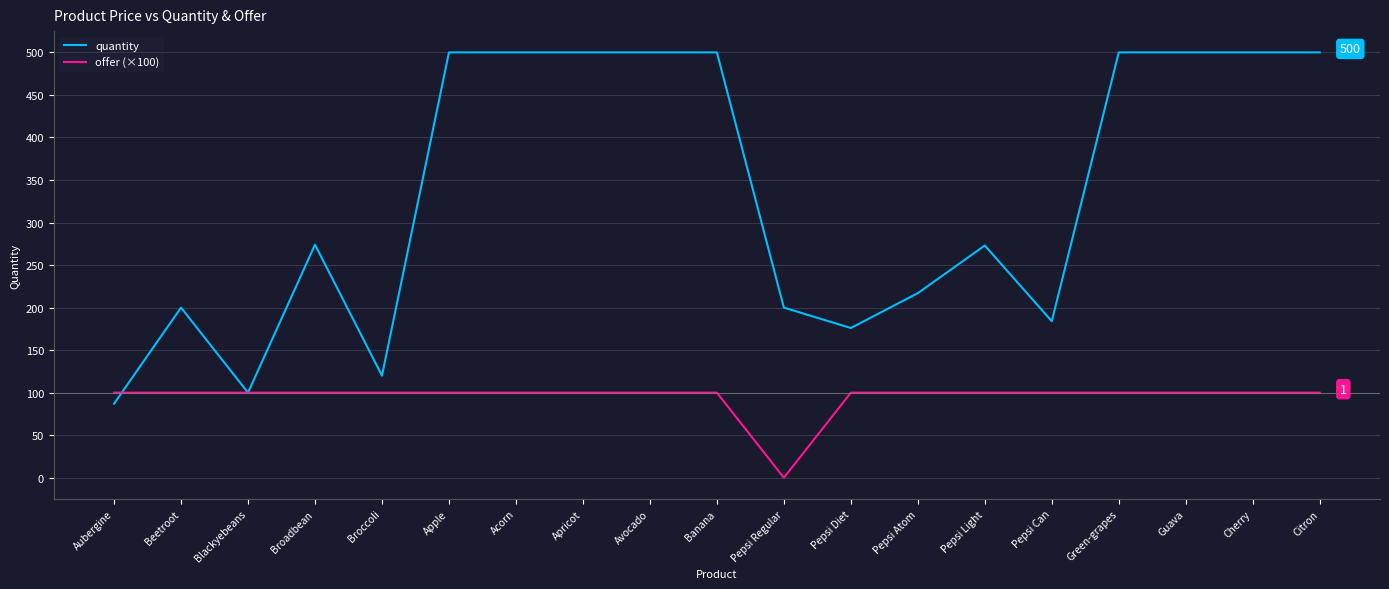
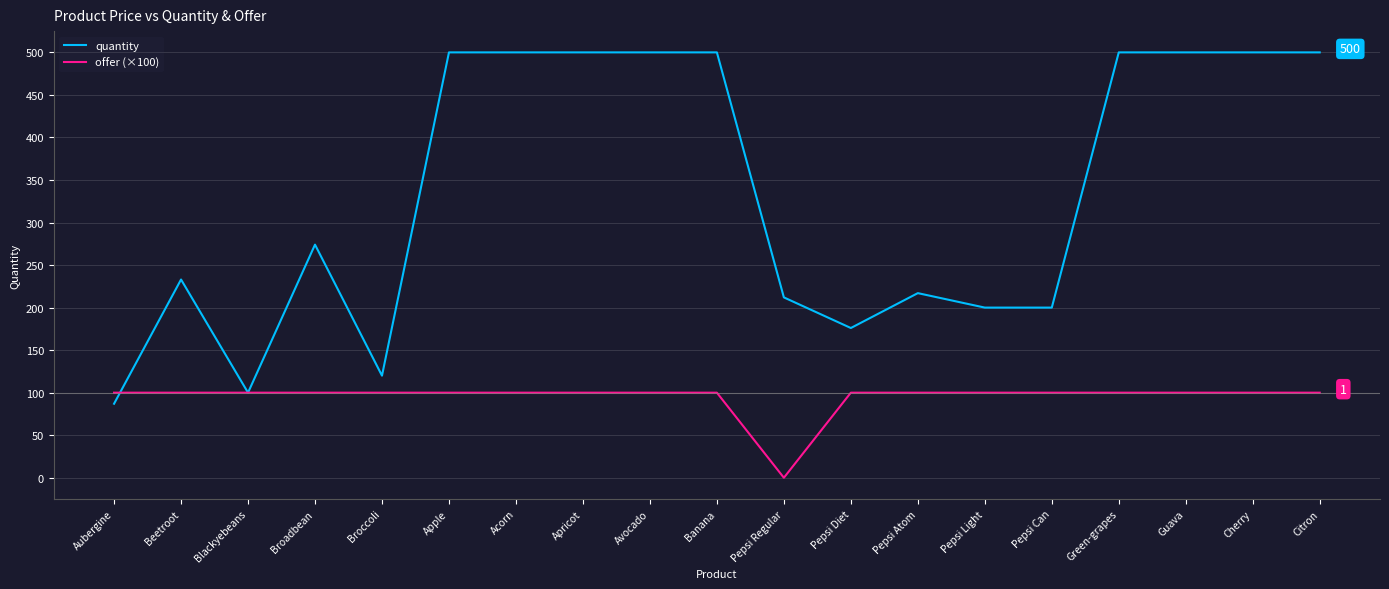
  {
    "quantity": {
      "Aubergine": 90,
-     "Beetroot": 200,
+     "Beetroot": 230,
      "Broadbean": 270,
      "Broccoli": 120,
      "Apple": 500,
      "Acorn": 500,
      "Apricot": 500,
      "Avocado": 500,
      "Banana": 500,
-     "Pepsi Regular": 200,
+     "Pepsi Regular": 210,
      "Pepsi Diet": 180,
      "Pepsi Atom": 220,
-     "Pepsi Light": 270,
-     "Pepsi Can": 180,
+     "Pepsi Light": 200,
+     "Pepsi Can": 200,
      "Green-grapes": 500,
      "Guava": 500,
      "Cherry": 500
    },
    "offer (×100)": {
      "Aubergine": 100,
      "Beetroot": 100,
      "Broadbean": 100,
      "Broccoli": 100,
      "Apple": 100,
      "Acorn": 100,
      "Apricot": 100,
      "Avocado": 100,
      "Banana": 100,
      "Pepsi Regular": 0,
      "Pepsi Diet": 100,
      "Pepsi Atom": 100,
      "Pepsi Light": 100,
      "Pepsi Can": 100,
      "Green-grapes": 100,
      "Guava": 100,
      "Cherry": 100
    }
  }
